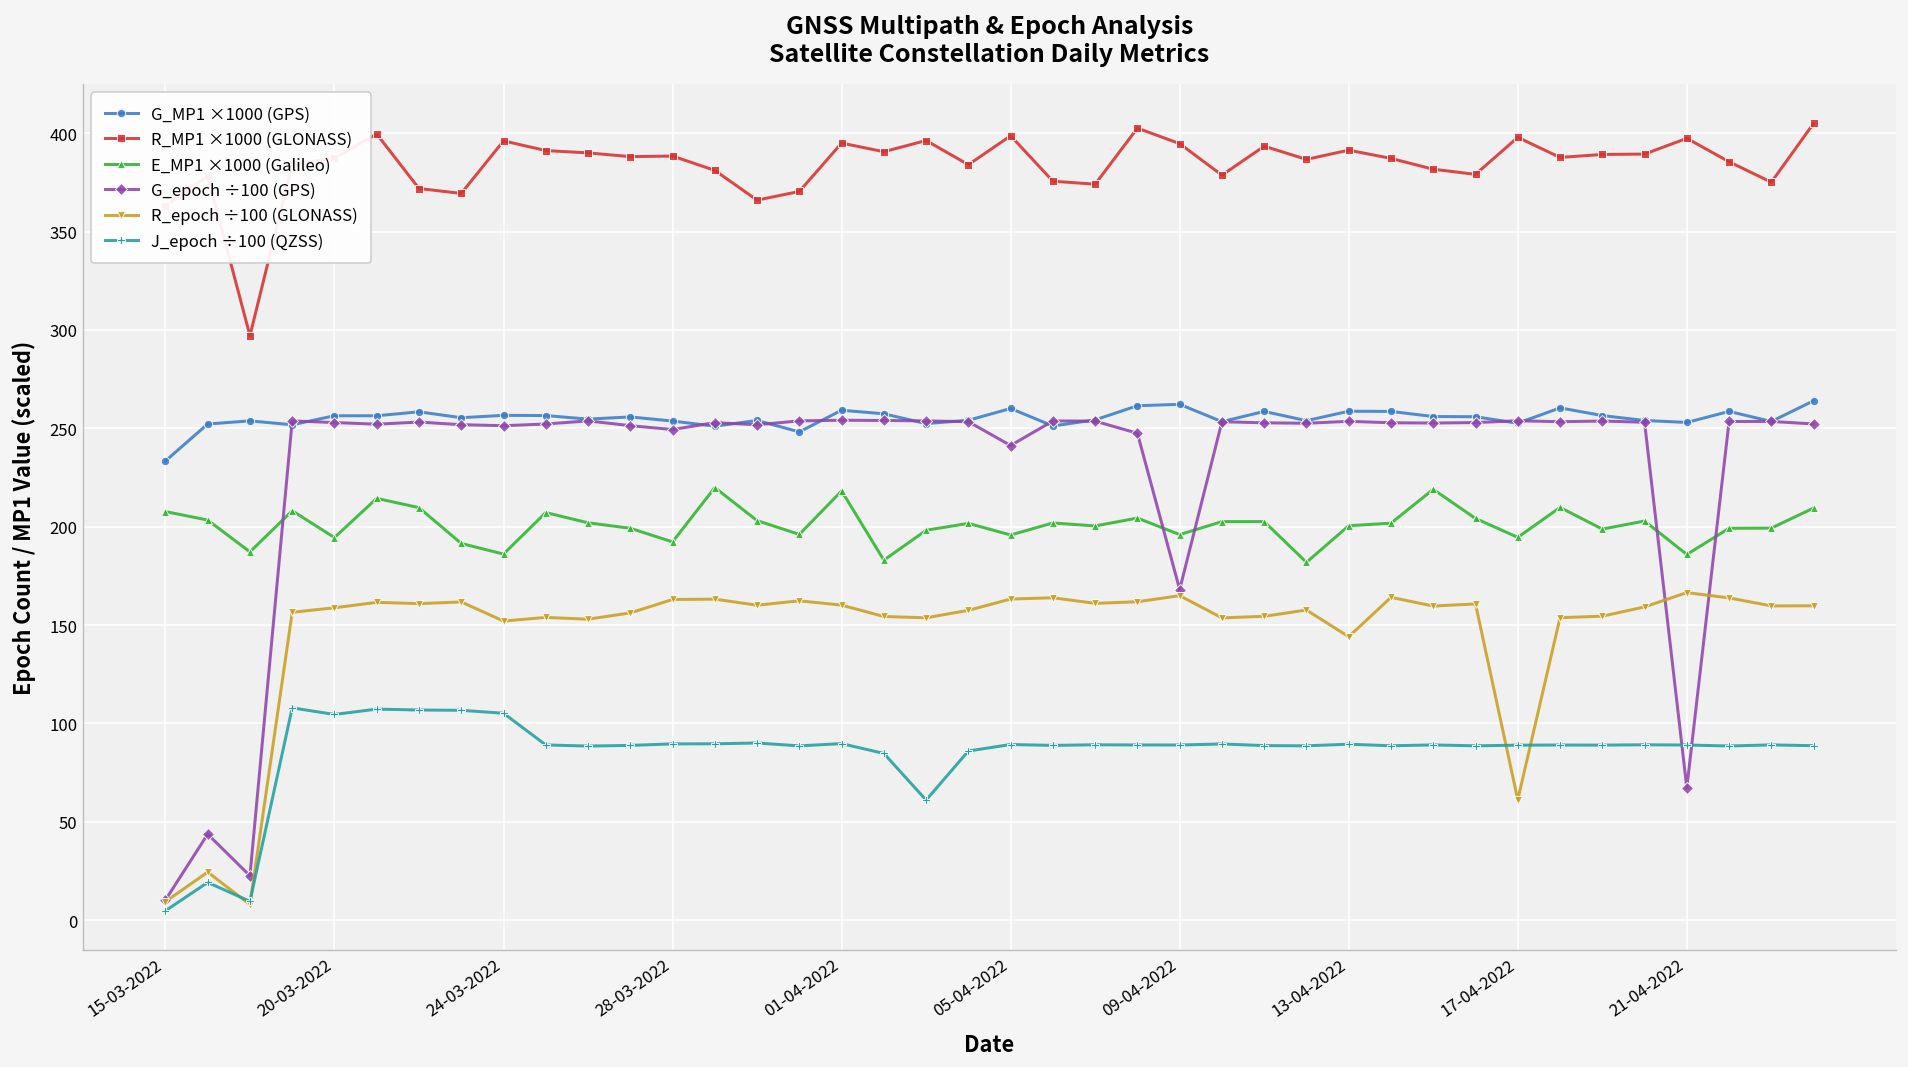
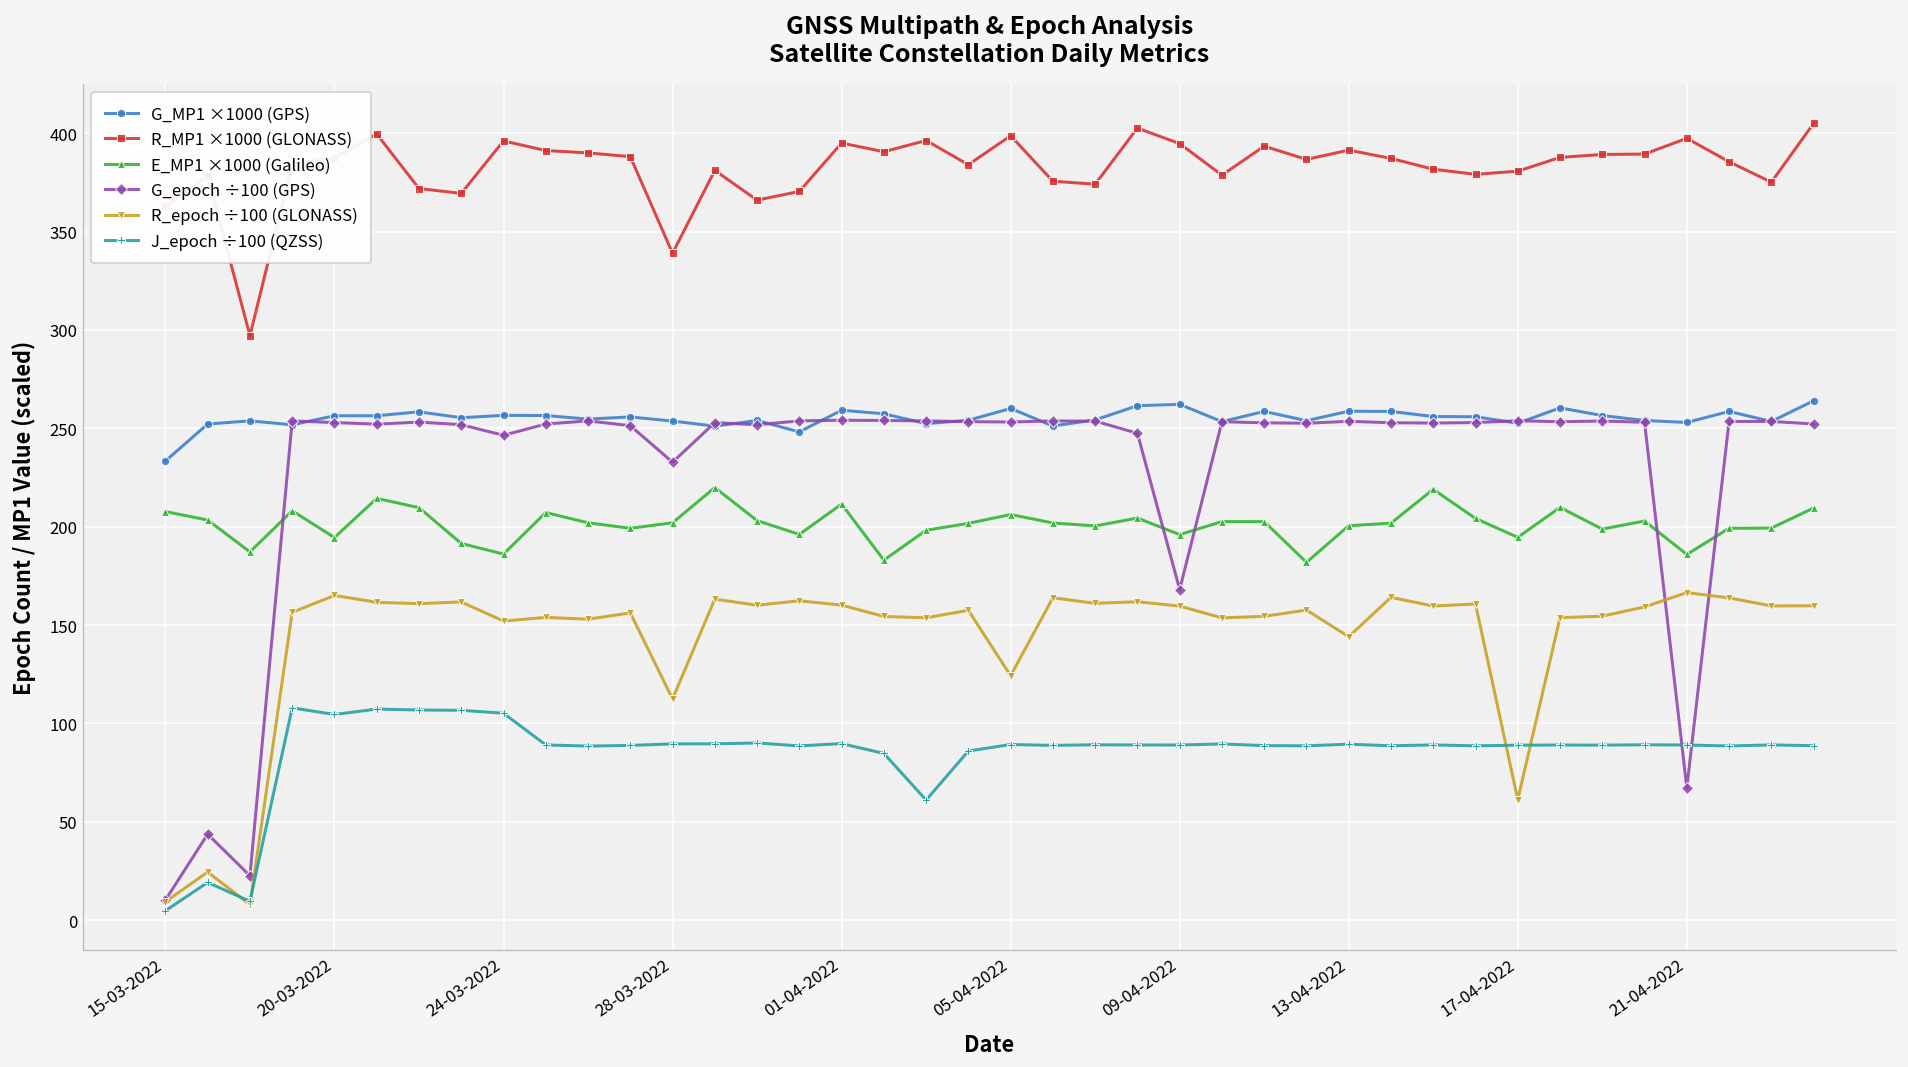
  {
    "R_MP1 ×1000 (GLONASS)": {
      "24-03-2022": 396,
-     "28-03-2022": 388,
+     "28-03-2022": 339,
      "01-04-2022": 395,
      "05-04-2022": 399,
      "09-04-2022": 395,
      "13-04-2022": 391,
-     "17-04-2022": 398,
+     "17-04-2022": 381,
      "21-04-2022": 397
    },
    "E_MP1 ×1000 (Galileo)": {
      "15-03-2022": 208,
      "20-03-2022": 195,
      "24-03-2022": 186,
-     "28-03-2022": 192,
-     "01-04-2022": 218,
-     "05-04-2022": 196,
+     "28-03-2022": 202,
+     "01-04-2022": 212,
+     "05-04-2022": 206,
      "09-04-2022": 196,
      "13-04-2022": 201,
      "17-04-2022": 195,
      "21-04-2022": 186
    },
    "G_epoch ÷100 (GPS)": {
      "20-03-2022": 253,
-     "24-03-2022": 251,
-     "28-03-2022": 249,
+     "24-03-2022": 246,
+     "28-03-2022": 233,
      "01-04-2022": 254,
-     "05-04-2022": 241,
+     "05-04-2022": 253,
      "09-04-2022": 168,
      "13-04-2022": 254,
      "21-04-2022": 67
    },
    "R_epoch ÷100 (GLONASS)": {
-     "20-03-2022": 159,
+     "20-03-2022": 165,
      "24-03-2022": 152,
-     "28-03-2022": 163,
+     "28-03-2022": 112,
      "01-04-2022": 160,
-     "05-04-2022": 163,
-     "09-04-2022": 165,
+     "05-04-2022": 124,
+     "09-04-2022": 160,
      "13-04-2022": 144,
      "17-04-2022": 61,
      "21-04-2022": 167
    }
  }
